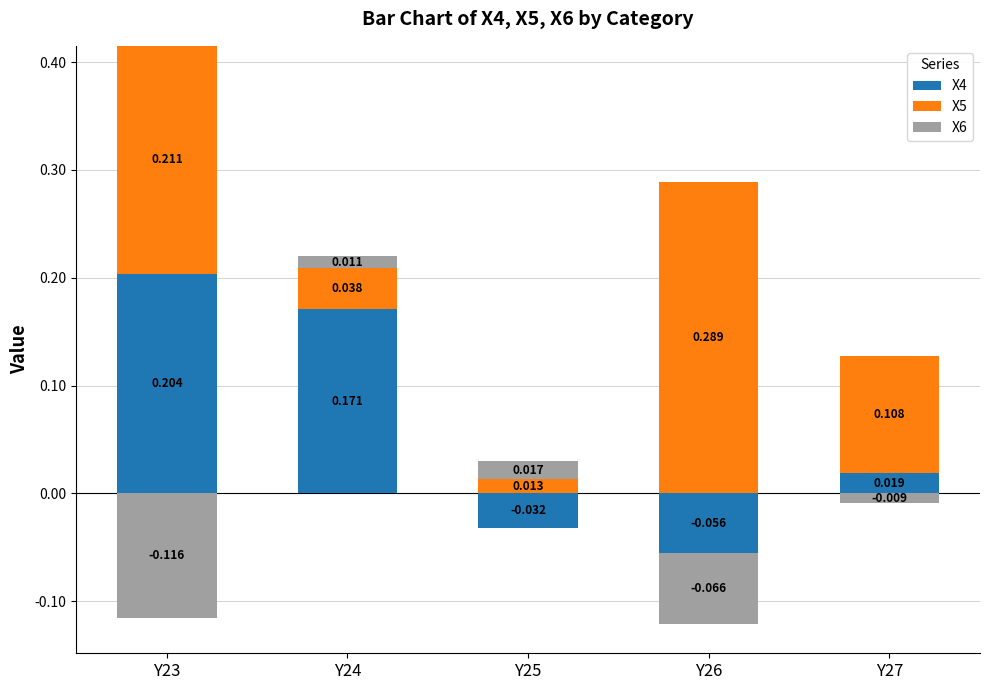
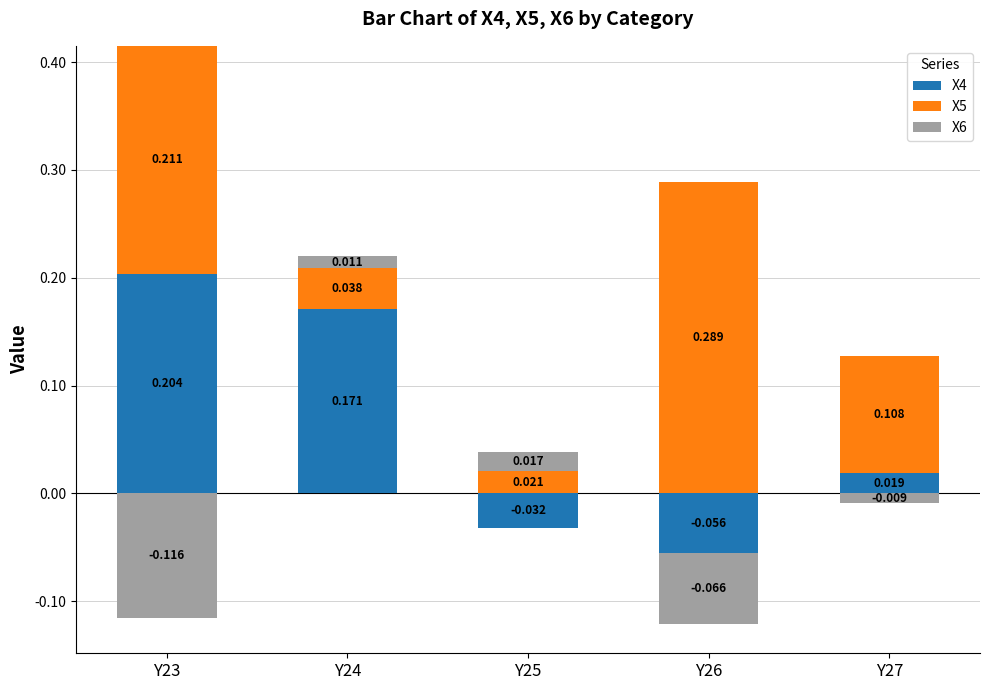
  {
    "X5": {
      "Y23": 0.211,
      "Y24": 0.038,
-     "Y25": 0.013,
+     "Y25": 0.021,
      "Y26": 0.289,
      "Y27": 0.108
    }
  }
